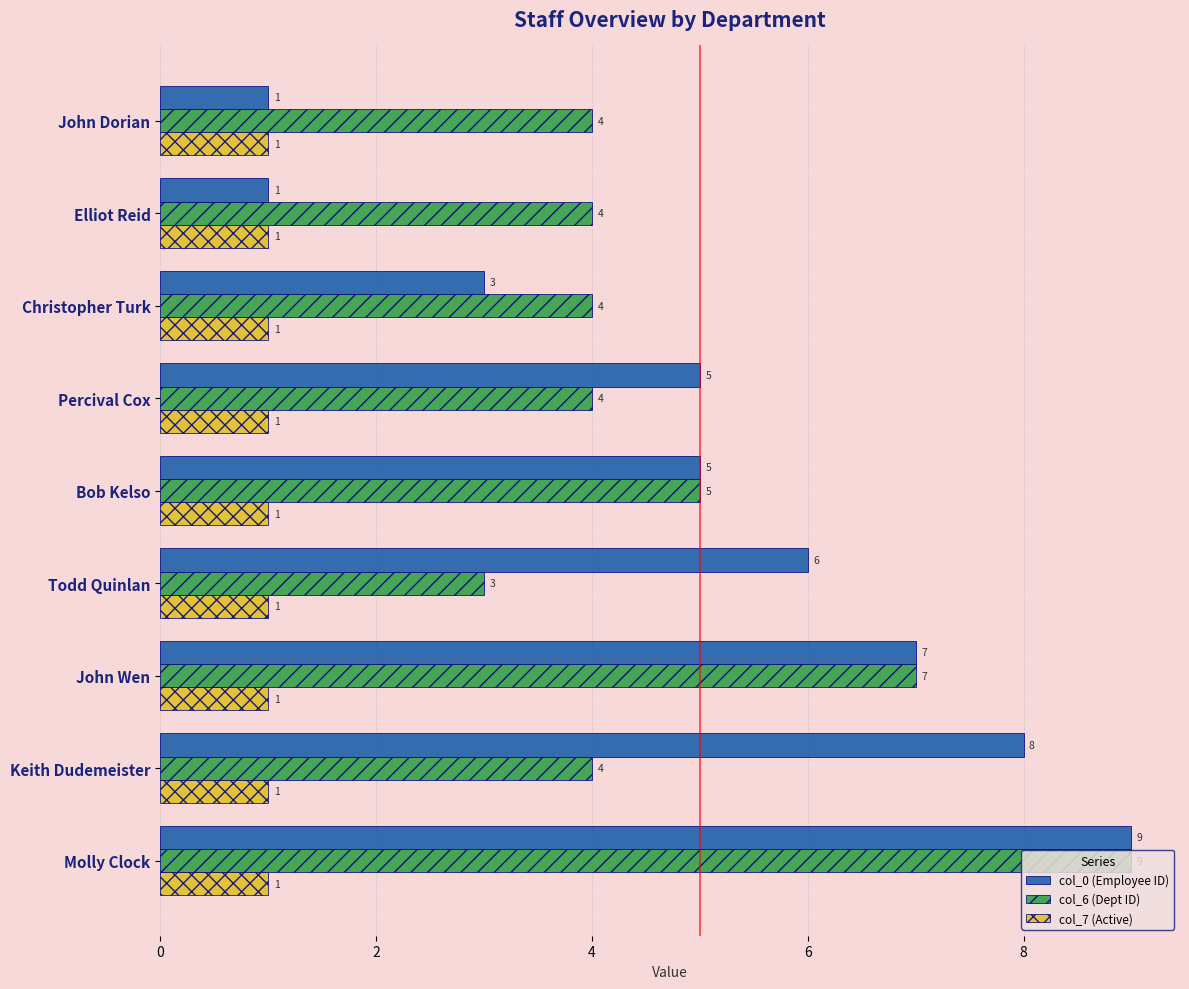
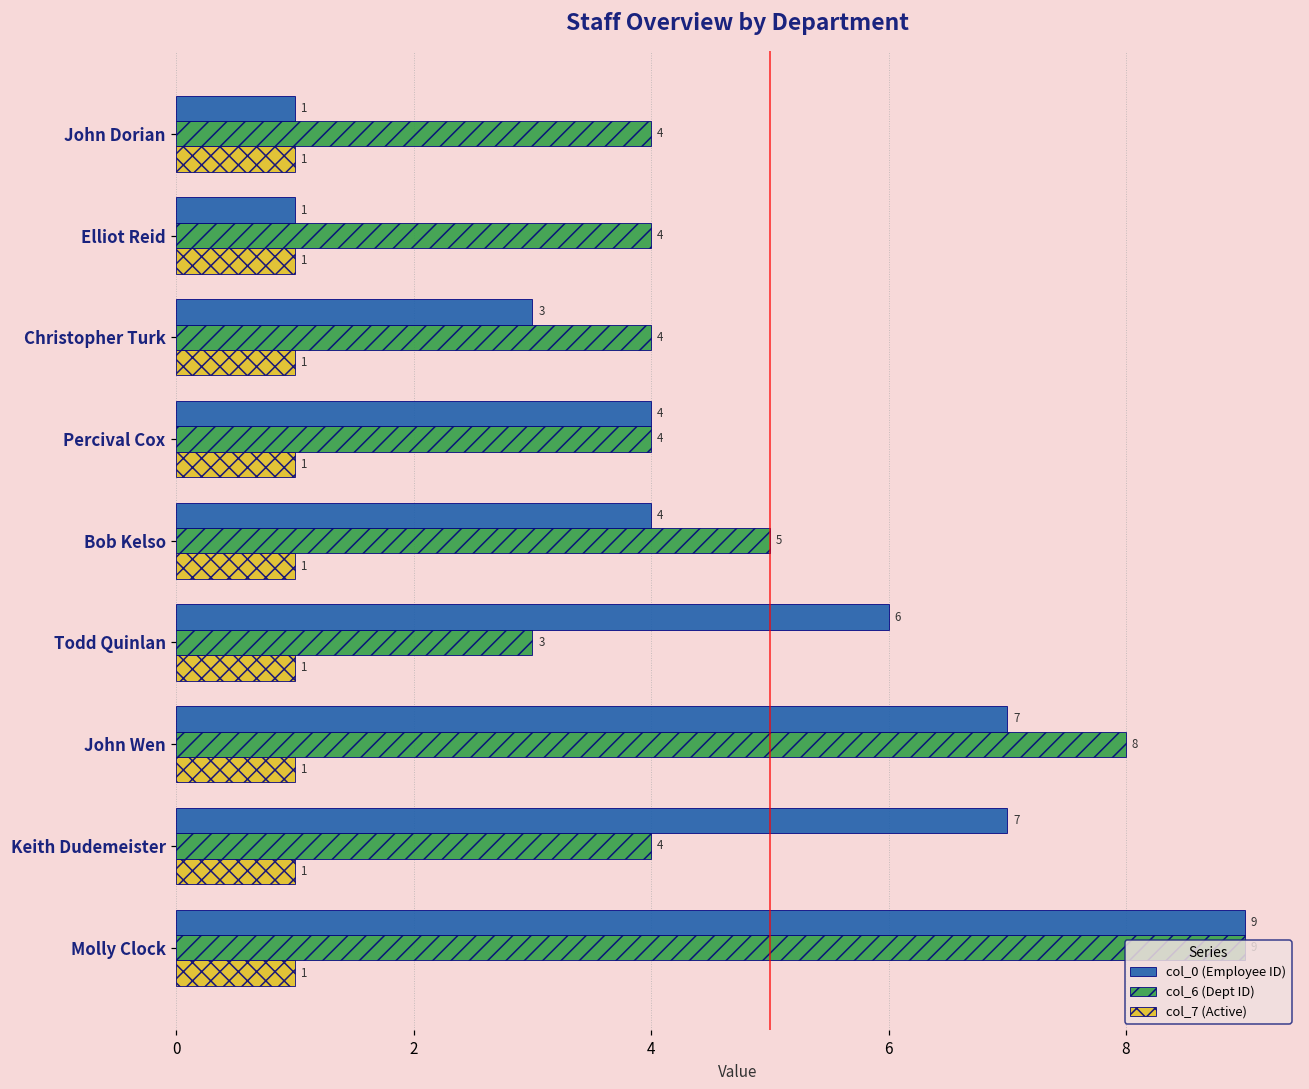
  {
    "col_0 (Employee ID)": {
      "John Dorian": 1,
      "Elliot Reid": 1,
      "Christopher Turk": 3,
-     "Percival Cox": 5,
-     "Bob Kelso": 5,
+     "Percival Cox": 4,
+     "Bob Kelso": 4,
      "Todd Quinlan": 6,
      "John Wen": 7,
-     "Keith Dudemeister": 8,
+     "Keith Dudemeister": 7,
      "Molly Clock": 9
    },
    "col_6 (Dept ID)": {
      "John Dorian": 4,
      "Elliot Reid": 4,
      "Christopher Turk": 4,
      "Percival Cox": 4,
      "Bob Kelso": 5,
      "Todd Quinlan": 3,
-     "John Wen": 7,
+     "John Wen": 8,
      "Keith Dudemeister": 4
    },
    "col_7 (Active)": {
      "John Dorian": 1,
      "Elliot Reid": 1,
      "Christopher Turk": 1,
      "Percival Cox": 1,
      "Bob Kelso": 1,
      "Todd Quinlan": 1,
      "John Wen": 1,
      "Keith Dudemeister": 1,
      "Molly Clock": 1
    }
  }
